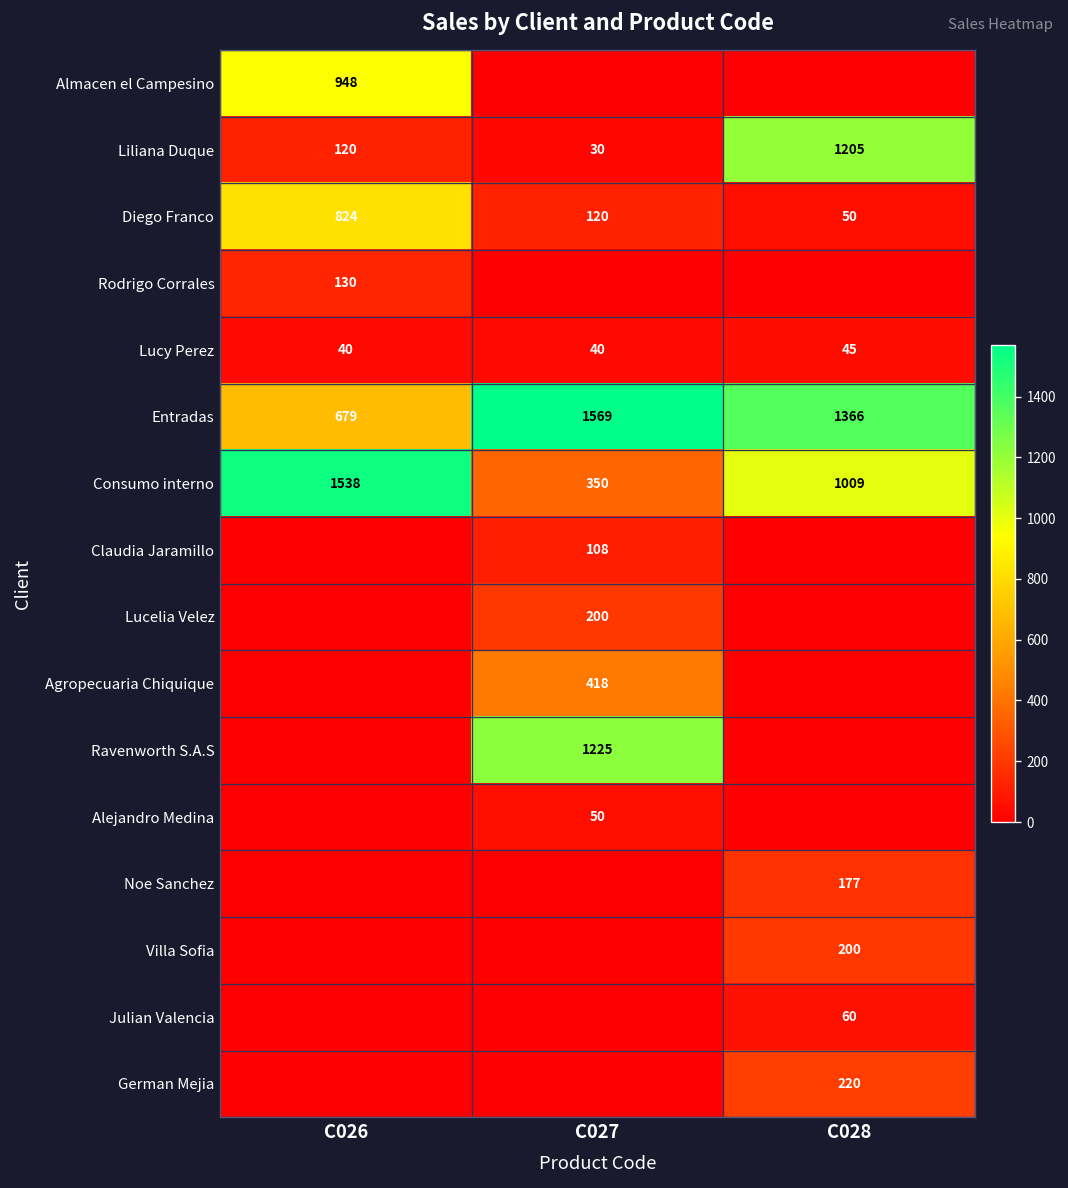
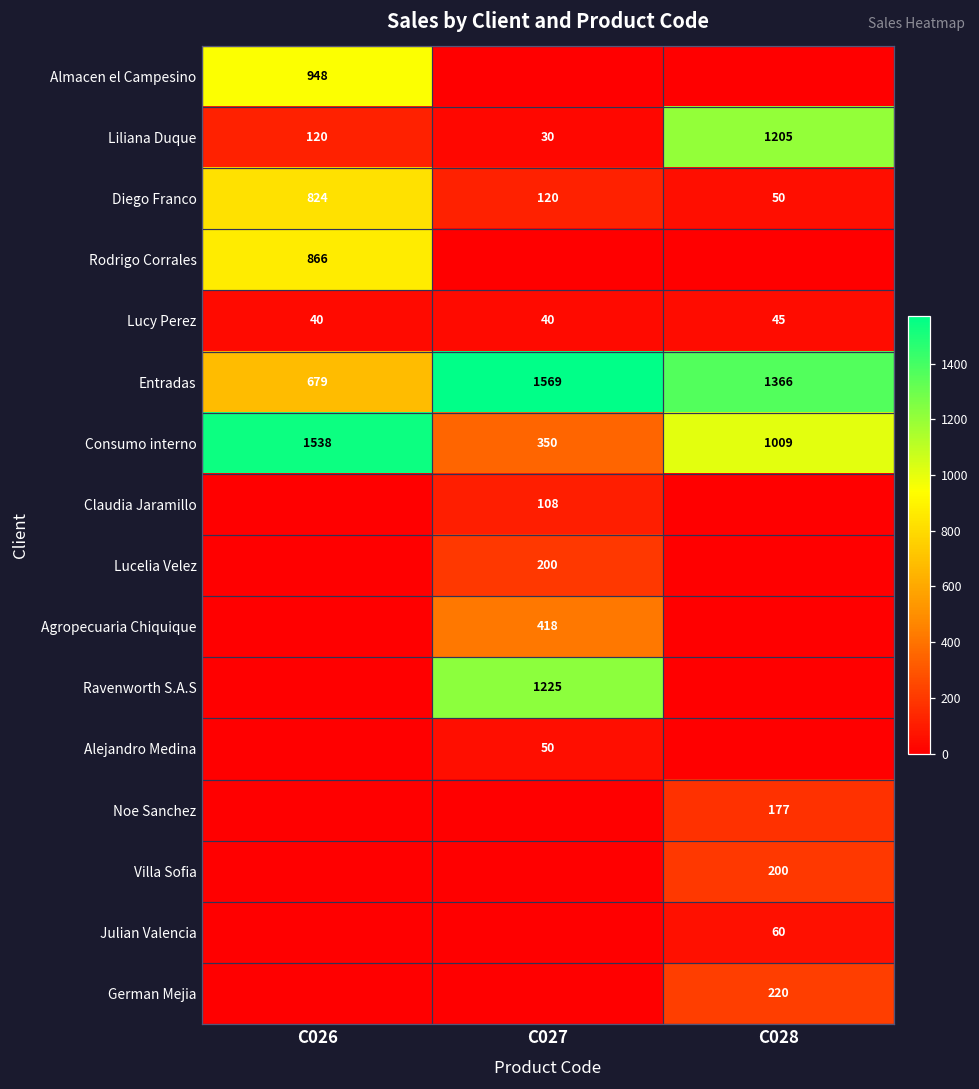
  {
    "Almacen el Campesino": {
      "C026": 948
    },
    "Liliana Duque": {
      "C026": 120,
      "C027": 30,
      "C028": 1205
    },
    "Diego Franco": {
      "C026": 824,
      "C027": 120,
      "C028": 50
    },
    "Rodrigo Corrales": {
-     "C026": 130
+     "C026": 866
    },
    "Lucy Perez": {
      "C026": 40,
      "C027": 40,
      "C028": 45
    },
    "Entradas": {
      "C026": 679,
      "C027": 1569,
      "C028": 1366
    },
    "Consumo interno": {
      "C026": 1538,
      "C027": 350,
      "C028": 1009
    },
    "Claudia Jaramillo": {
      "C027": 108
    },
    "Lucelia Velez": {
      "C027": 200
    },
    "Agropecuaria Chiquique": {
      "C027": 418
    },
    "Ravenworth S.A.S": {
      "C027": 1225
    },
    "Alejandro Medina": {
      "C027": 50
    },
    "Noe Sanchez": {
      "C028": 177
    },
    "Villa Sofia": {
      "C028": 200
    },
    "Julian Valencia": {
      "C028": 60
    },
    "German Mejia": {
      "C028": 220
    }
  }
